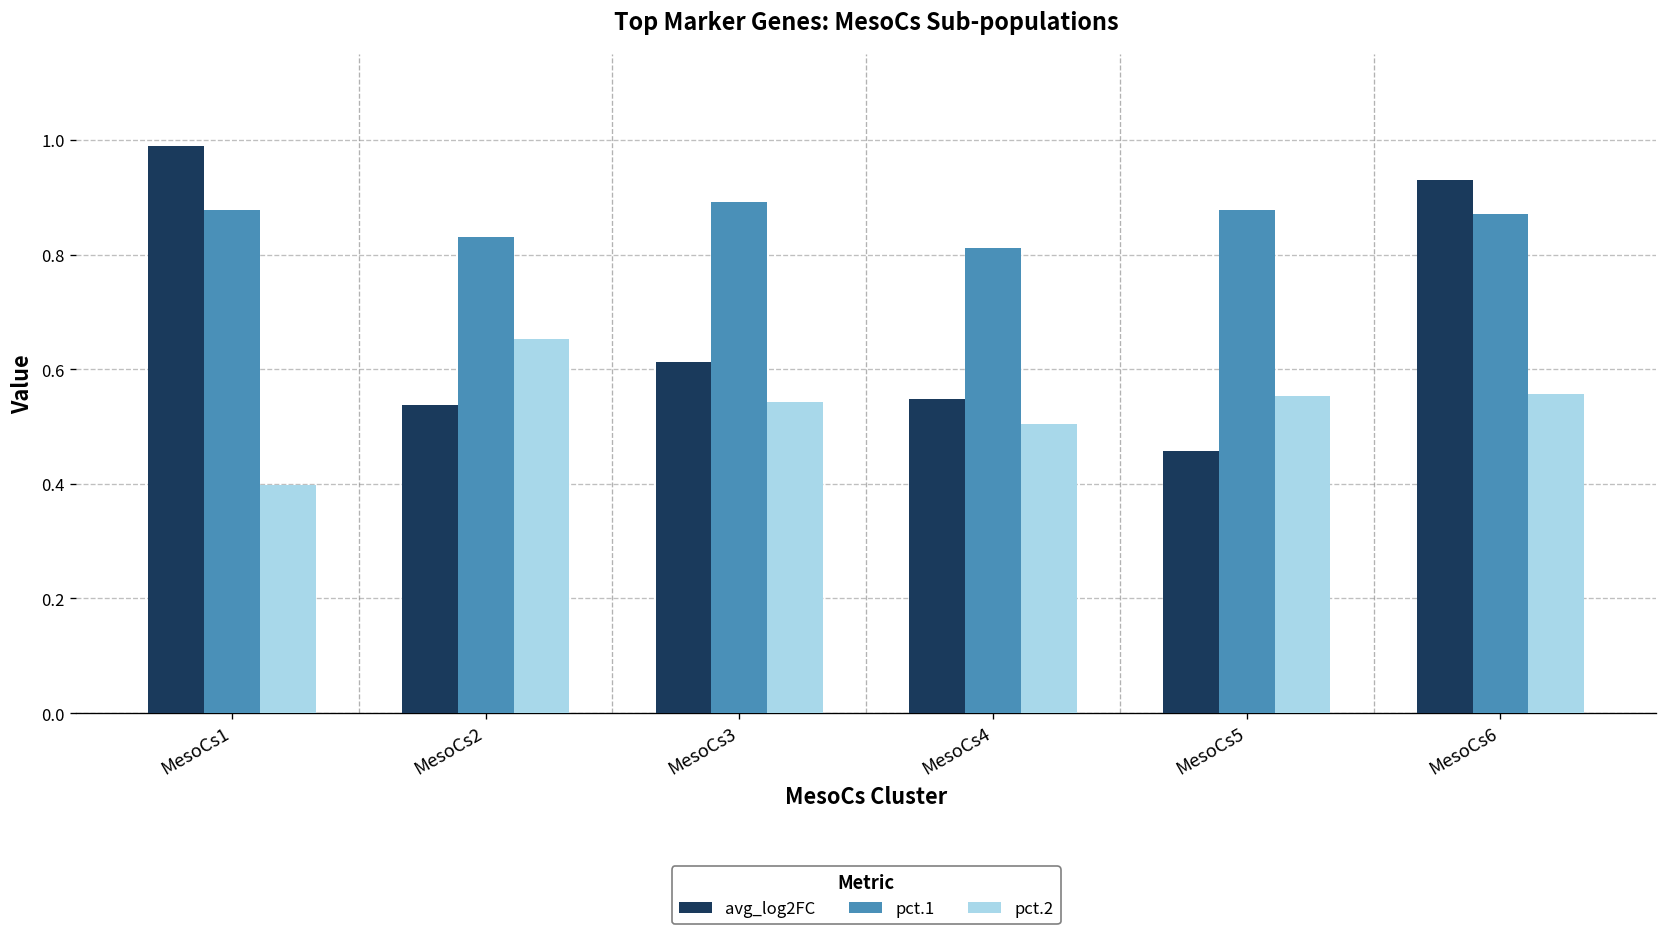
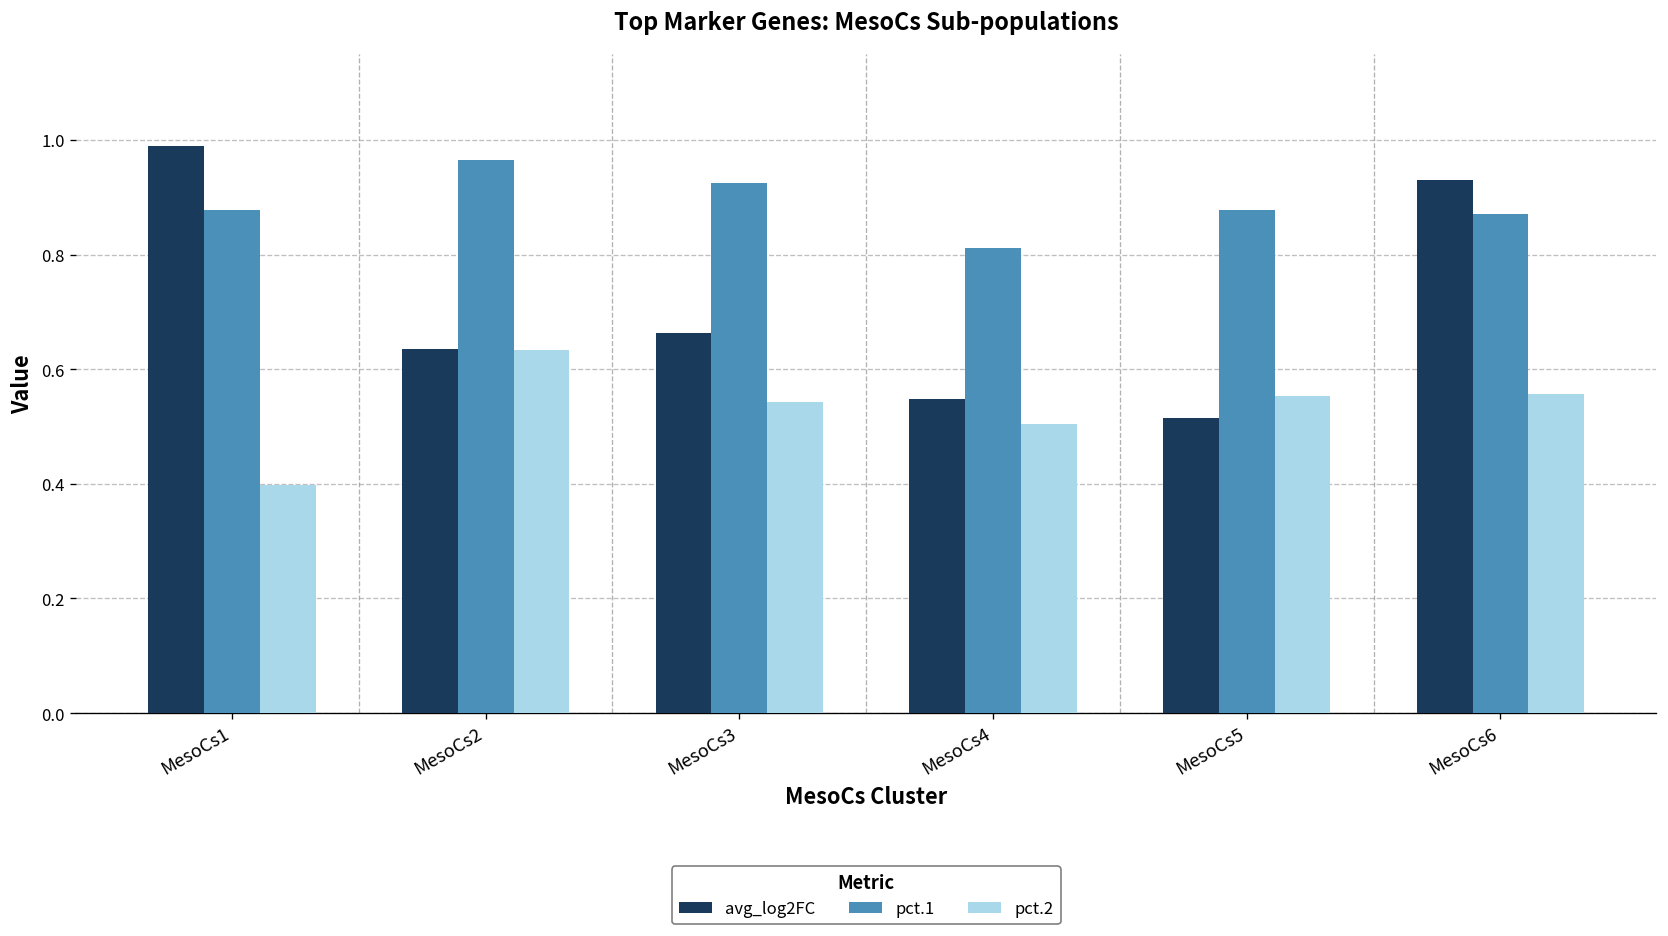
  {
    "avg_log2FC": {
      "MesoCs1": 0.99,
-     "MesoCs2": 0.54,
-     "MesoCs3": 0.61,
+     "MesoCs2": 0.64,
+     "MesoCs3": 0.66,
      "MesoCs4": 0.55,
-     "MesoCs5": 0.46,
+     "MesoCs5": 0.51,
      "MesoCs6": 0.93
    },
    "pct.1": {
      "MesoCs1": 0.88,
-     "MesoCs2": 0.83,
-     "MesoCs3": 0.89,
+     "MesoCs2": 0.97,
+     "MesoCs3": 0.93,
      "MesoCs4": 0.81,
      "MesoCs5": 0.88,
      "MesoCs6": 0.87
    },
    "pct.2": {
      "MesoCs1": 0.40,
-     "MesoCs2": 0.65,
+     "MesoCs2": 0.63,
      "MesoCs3": 0.54,
      "MesoCs4": 0.51,
      "MesoCs5": 0.55,
      "MesoCs6": 0.56
    }
  }
